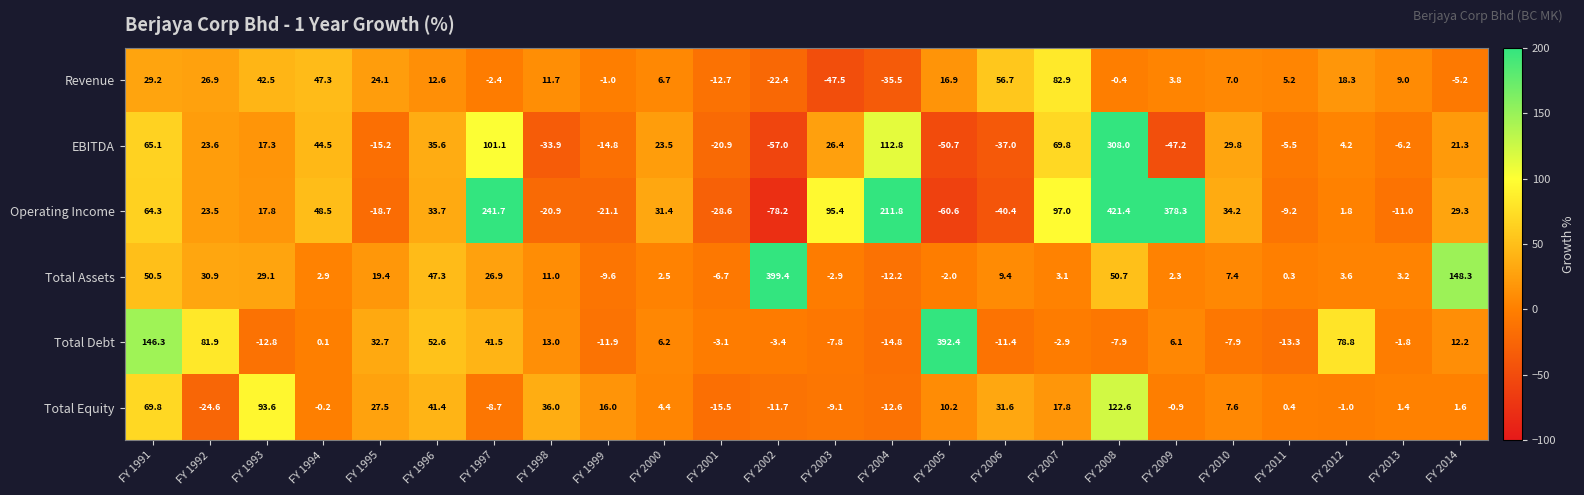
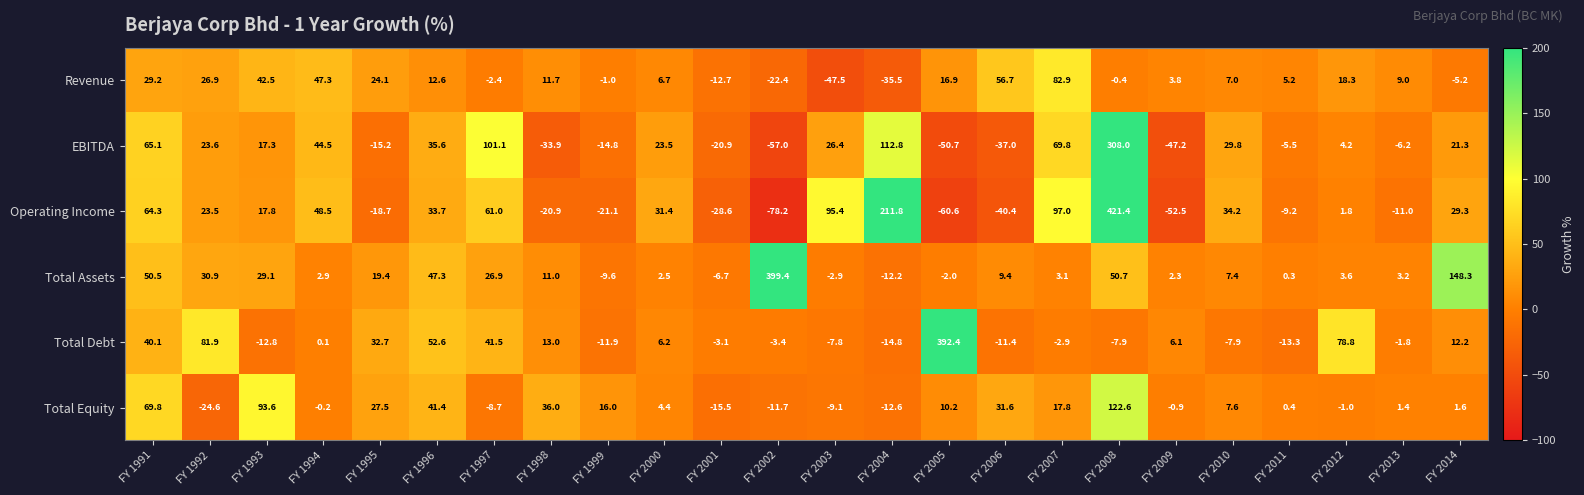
  {
    "Revenue": {
      "FY 1991": 29.2,
      "FY 1992": 26.9,
      "FY 1993": 42.5,
      "FY 1994": 47.3,
      "FY 1995": 24.1,
      "FY 1996": 12.6,
      "FY 1997": -2.4,
      "FY 1998": 11.7,
      "FY 1999": -1.0,
      "FY 2000": 6.7,
      "FY 2001": -12.7,
      "FY 2002": -22.4,
      "FY 2003": -47.5,
      "FY 2004": -35.5,
      "FY 2005": 16.9,
      "FY 2006": 56.7,
      "FY 2007": 82.9,
      "FY 2008": -0.4,
      "FY 2009": 3.8,
      "FY 2010": 7.0,
      "FY 2011": 5.2,
      "FY 2012": 18.3,
      "FY 2013": 9.0,
      "FY 2014": -5.2
    },
    "EBITDA": {
      "FY 1991": 65.1,
      "FY 1992": 23.6,
      "FY 1993": 17.3,
      "FY 1994": 44.5,
      "FY 1995": -15.2,
      "FY 1996": 35.6,
      "FY 1997": 101.1,
      "FY 1998": -33.9,
      "FY 1999": -14.8,
      "FY 2000": 23.5,
      "FY 2001": -20.9,
      "FY 2002": -57.0,
      "FY 2003": 26.4,
      "FY 2004": 112.8,
      "FY 2005": -50.7,
      "FY 2006": -37.0,
      "FY 2007": 69.8,
      "FY 2008": 308.0,
      "FY 2009": -47.2,
      "FY 2010": 29.8,
      "FY 2011": -5.5,
      "FY 2012": 4.2,
      "FY 2013": -6.2,
      "FY 2014": 21.3
    },
    "Operating Income": {
      "FY 1991": 64.3,
      "FY 1992": 23.5,
      "FY 1993": 17.8,
      "FY 1994": 48.5,
      "FY 1995": -18.7,
      "FY 1996": 33.7,
-     "FY 1997": 241.7,
+     "FY 1997": 61.0,
      "FY 1998": -20.9,
      "FY 1999": -21.1,
      "FY 2000": 31.4,
      "FY 2001": -28.6,
      "FY 2002": -78.2,
      "FY 2003": 95.4,
      "FY 2004": 211.8,
      "FY 2005": -60.6,
      "FY 2006": -40.4,
      "FY 2007": 97.0,
      "FY 2008": 421.4,
-     "FY 2009": 378.3,
+     "FY 2009": -52.5,
      "FY 2010": 34.2,
      "FY 2011": -9.2,
      "FY 2012": 1.8,
      "FY 2013": -11.0,
      "FY 2014": 29.3
    },
    "Total Assets": {
      "FY 1991": 50.5,
      "FY 1992": 30.9,
      "FY 1993": 29.1,
      "FY 1994": 2.9,
      "FY 1995": 19.4,
      "FY 1996": 47.3,
      "FY 1997": 26.9,
      "FY 1998": 11.0,
      "FY 1999": -9.6,
      "FY 2000": 2.5,
      "FY 2001": -6.7,
      "FY 2002": 399.4,
      "FY 2003": -2.9,
      "FY 2004": -12.2,
      "FY 2005": -2.0,
      "FY 2006": 9.4,
      "FY 2007": 3.1,
      "FY 2008": 50.7,
      "FY 2009": 2.3,
      "FY 2010": 7.4,
      "FY 2011": 0.3,
      "FY 2012": 3.6,
      "FY 2013": 3.2,
      "FY 2014": 148.3
    },
    "Total Debt": {
-     "FY 1991": 146.3,
+     "FY 1991": 40.1,
      "FY 1992": 81.9,
      "FY 1993": -12.8,
      "FY 1994": 0.1,
      "FY 1995": 32.7,
      "FY 1996": 52.6,
      "FY 1997": 41.5,
      "FY 1998": 13.0,
      "FY 1999": -11.9,
      "FY 2000": 6.2,
      "FY 2001": -3.1,
      "FY 2002": -3.4,
      "FY 2003": -7.8,
      "FY 2004": -14.8,
      "FY 2005": 392.4,
      "FY 2006": -11.4,
      "FY 2007": -2.9,
      "FY 2008": -7.9,
      "FY 2009": 6.1,
      "FY 2010": -7.9,
      "FY 2011": -13.3,
      "FY 2012": 78.8,
      "FY 2013": -1.8,
      "FY 2014": 12.2
    },
    "Total Equity": {
      "FY 1991": 69.8,
      "FY 1992": -24.6,
      "FY 1993": 93.6,
      "FY 1994": -0.2,
      "FY 1995": 27.5,
      "FY 1996": 41.4,
      "FY 1997": -8.7,
      "FY 1998": 36.0,
      "FY 1999": 16.0,
      "FY 2000": 4.4,
      "FY 2001": -15.5,
      "FY 2002": -11.7,
      "FY 2003": -9.1,
      "FY 2004": -12.6,
      "FY 2005": 10.2,
      "FY 2006": 31.6,
      "FY 2007": 17.8,
      "FY 2008": 122.6,
      "FY 2009": -0.9,
      "FY 2010": 7.6,
      "FY 2011": 0.4,
      "FY 2012": -1.0,
      "FY 2013": 1.4,
      "FY 2014": 1.6
    }
  }
